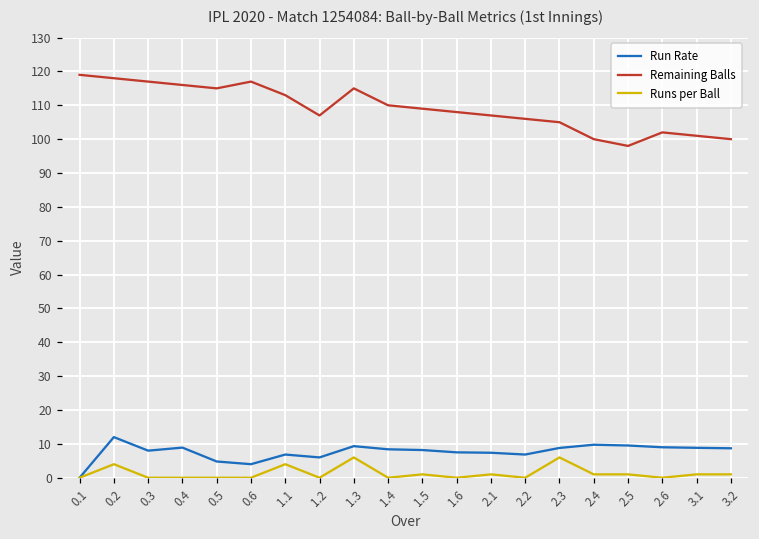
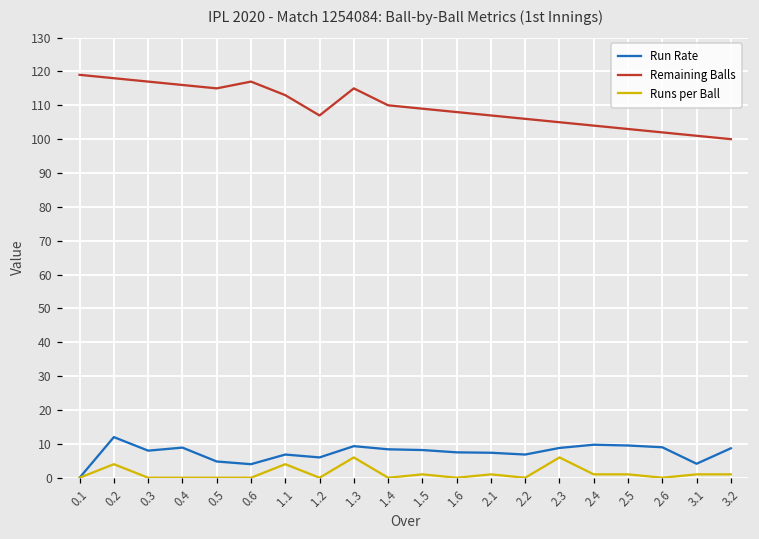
  {
    "Run Rate": {
      "0.2": 12,
      "0.3": 8,
      "0.4": 9,
      "0.5": 5,
      "0.6": 4,
      "1.1": 7,
      "1.2": 6,
      "1.3": 9,
      "1.4": 8,
      "1.5": 8,
      "1.6": 8,
      "2.1": 7,
      "2.2": 7,
      "2.3": 9,
      "2.4": 10,
      "2.5": 10,
      "2.6": 9,
-     "3.1": 9,
+     "3.1": 4,
      "3.2": 9
    },
    "Remaining Balls": {
      "0.1": 119,
      "0.2": 118,
      "0.3": 117,
      "0.4": 116,
      "0.5": 115,
      "0.6": 117,
      "1.1": 113,
      "1.2": 107,
      "1.3": 115,
      "1.4": 110,
      "1.5": 109,
      "1.6": 108,
      "2.1": 107,
      "2.2": 106,
      "2.3": 105,
-     "2.4": 100,
-     "2.5": 98,
+     "2.4": 104,
+     "2.5": 103,
      "2.6": 102,
      "3.1": 101,
      "3.2": 100
    },
    "Runs per Ball": {
      "0.2": 4,
      "0.3": 0,
      "0.4": 0,
      "0.5": 0,
      "0.6": 0,
      "1.1": 4,
      "1.2": 0,
      "1.3": 6,
      "1.4": 0,
      "1.5": 1,
      "1.6": 0,
      "2.1": 1,
      "2.2": 0,
      "2.3": 6,
      "2.4": 1,
      "2.5": 1,
      "2.6": 0,
      "3.1": 1,
      "3.2": 1
    }
  }
